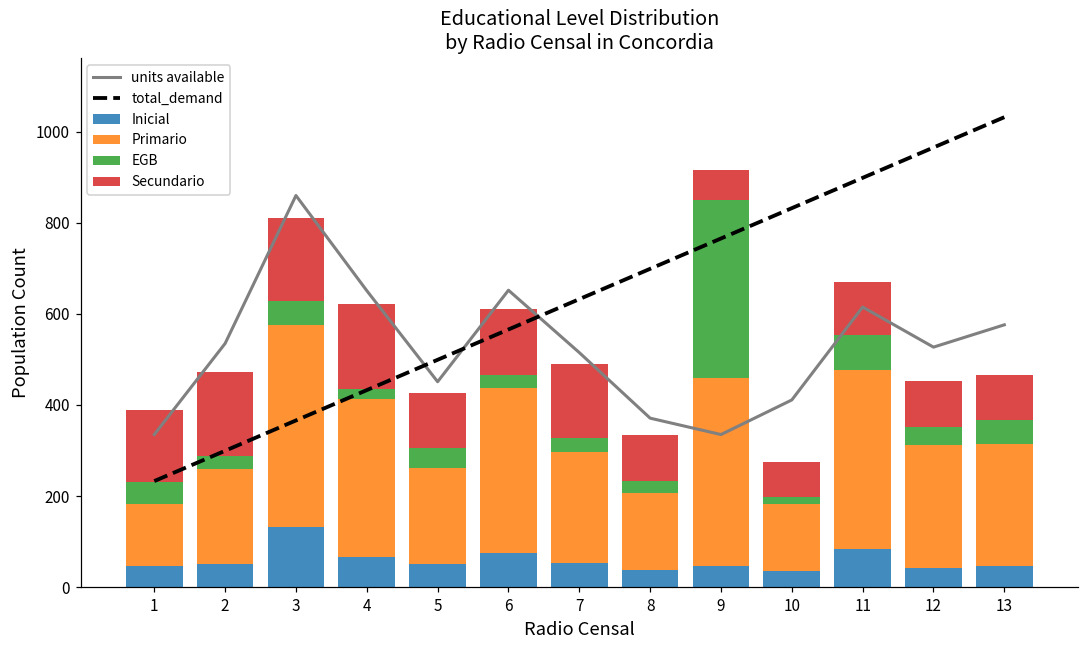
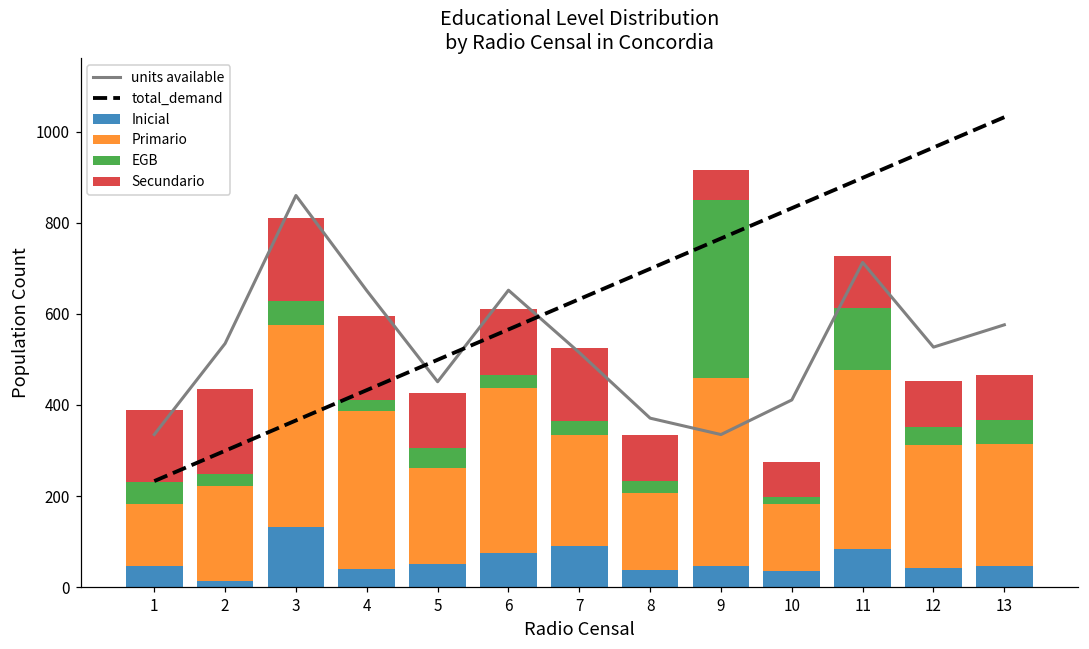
  {
    "Inicial": {
      "1": 50,
-     "2": 50,
+     "2": 10,
      "3": 130,
-     "4": 70,
+     "4": 40,
      "5": 50,
      "6": 70,
-     "7": 50,
+     "7": 90,
      "8": 40,
      "9": 50,
      "10": 40,
      "11": 80,
      "12": 40,
      "13": 50
    },
    "units available": {
      "1": 340,
      "2": 540,
      "3": 860,
      "4": 650,
      "5": 450,
      "6": 650,
      "7": 520,
      "8": 370,
      "9": 340,
      "10": 410,
-     "11": 620,
+     "11": 710,
      "12": 530,
      "13": 580
    },
    "Primario": {
      "1": 140,
      "2": 210,
      "3": 440,
      "4": 350,
      "5": 210,
      "6": 360,
      "7": 240,
      "8": 170,
      "9": 410,
      "10": 150,
      "11": 390,
      "12": 270,
      "13": 270
    },
    "total_demand": {
      "1": 230,
      "2": 300,
      "3": 370,
      "4": 430,
      "5": 500,
      "6": 570,
      "7": 630,
      "8": 700,
      "9": 770,
      "10": 830,
      "11": 900,
      "12": 970,
      "13": 1030
    },
    "EGB": {
      "1": 50,
      "2": 30,
      "3": 50,
      "4": 20,
      "5": 40,
      "6": 30,
      "7": 30,
      "8": 30,
      "9": 390,
      "10": 10,
-     "11": 80,
+     "11": 140,
      "12": 40,
      "13": 50
    },
    "Secundario": {
      "1": 160,
      "2": 190,
      "3": 180,
      "4": 190,
      "5": 120,
      "6": 150,
      "7": 160,
      "8": 100,
      "9": 70,
      "10": 80,
      "11": 120,
      "12": 100,
      "13": 100
    }
  }
